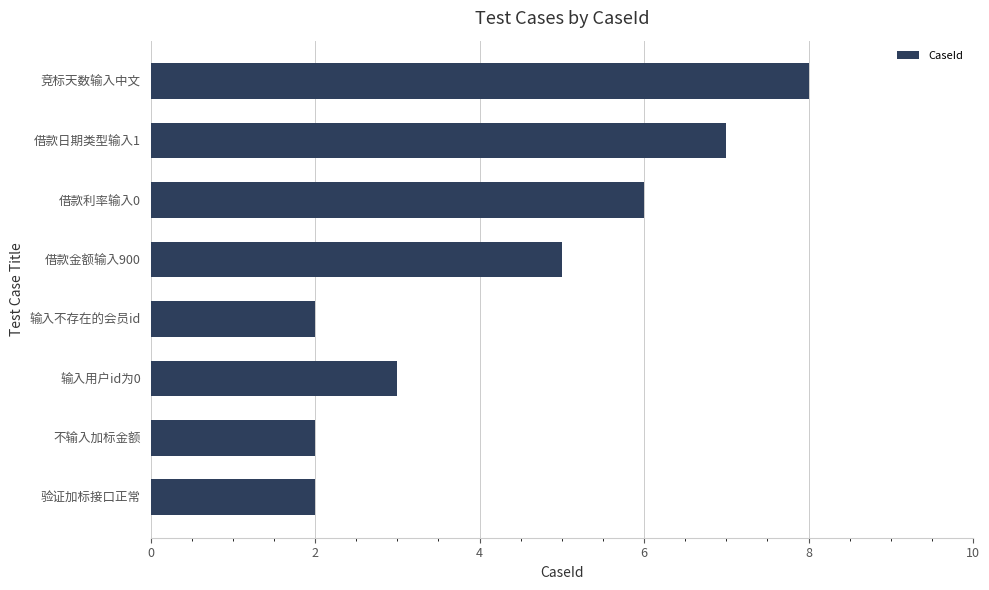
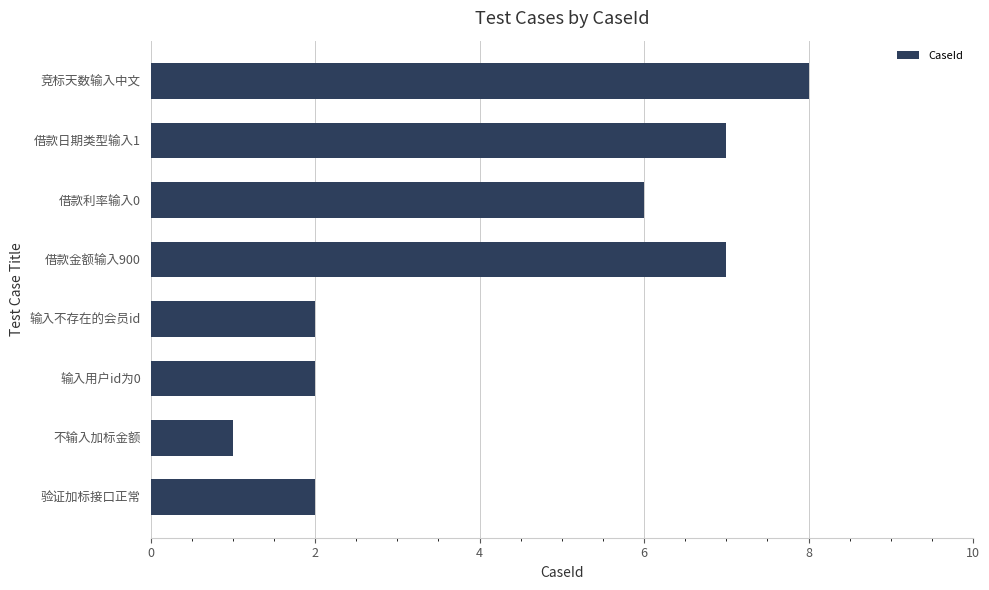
  {
    "竞标天数输入中文": 8,
    "借款日期类型输入1": 7,
    "借款利率输入0": 6,
-   "借款金额输入900": 5,
+   "借款金额输入900": 7,
    "输入不存在的会员id": 2,
-   "输入用户id为0": 3,
-   "不输入加标金额": 2,
+   "输入用户id为0": 2,
+   "不输入加标金额": 1,
    "验证加标接口正常": 2
  }
